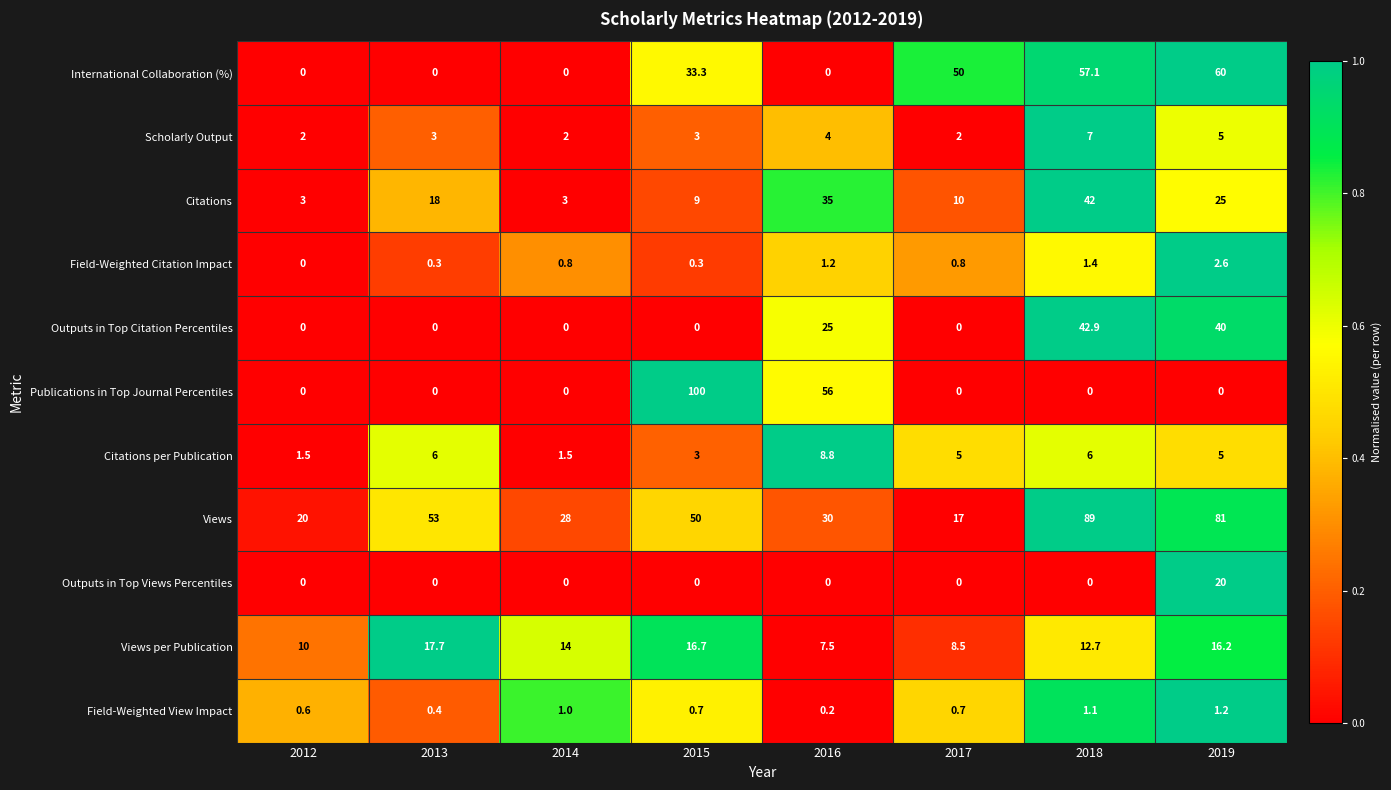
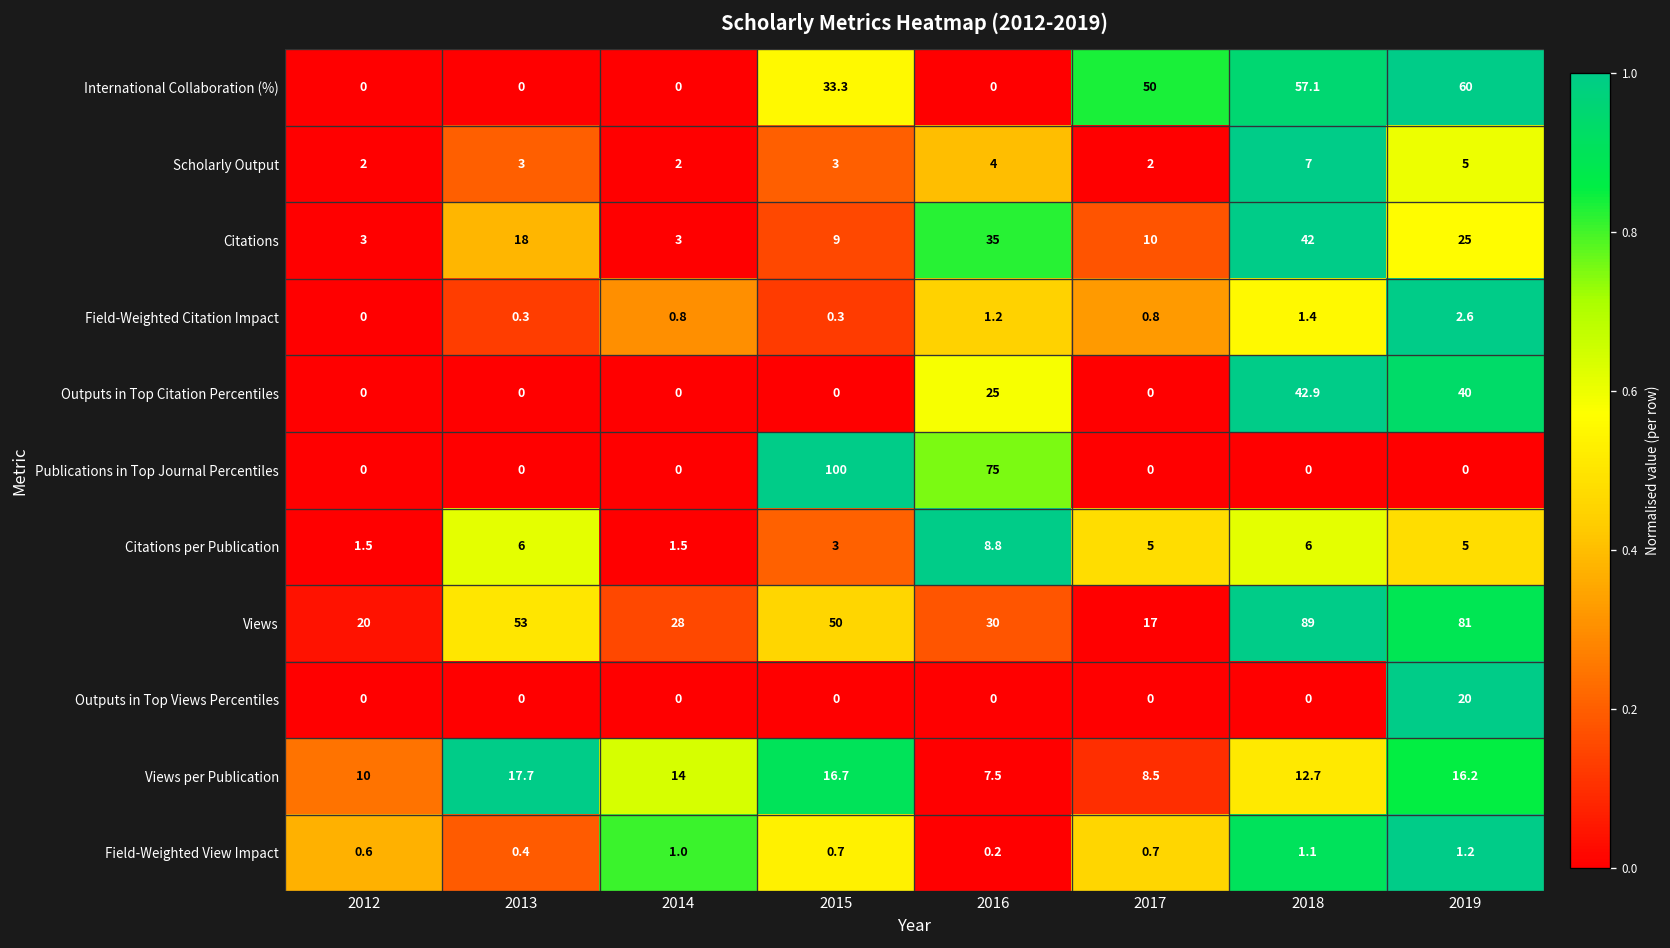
  {
    "International Collaboration (%)": {
      "2012": 0,
      "2013": 0,
      "2014": 0,
      "2015": 33.3,
      "2016": 0,
      "2017": 50,
      "2018": 57.1,
      "2019": 60
    },
    "Scholarly Output": {
      "2012": 2,
      "2013": 3,
      "2014": 2,
      "2015": 3,
      "2016": 4,
      "2017": 2,
      "2018": 7,
      "2019": 5
    },
    "Citations": {
      "2012": 3,
      "2013": 18,
      "2014": 3,
      "2015": 9,
      "2016": 35,
      "2017": 10,
      "2018": 42,
      "2019": 25
    },
    "Field-Weighted Citation Impact": {
      "2012": 0,
      "2013": 0.3,
      "2014": 0.8,
      "2015": 0.3,
      "2016": 1.2,
      "2017": 0.8,
      "2018": 1.4,
      "2019": 2.6
    },
    "Outputs in Top Citation Percentiles": {
      "2012": 0,
      "2013": 0,
      "2014": 0,
      "2015": 0,
      "2016": 25,
      "2017": 0,
      "2018": 42.9,
      "2019": 40
    },
    "Publications in Top Journal Percentiles": {
      "2012": 0,
      "2013": 0,
      "2014": 0,
      "2015": 100,
-     "2016": 56,
+     "2016": 75,
      "2017": 0,
      "2018": 0,
      "2019": 0
    },
    "Citations per Publication": {
      "2012": 1.5,
      "2013": 6,
      "2014": 1.5,
      "2015": 3,
      "2016": 8.8,
      "2017": 5,
      "2018": 6,
      "2019": 5
    },
    "Views": {
      "2012": 20,
      "2013": 53,
      "2014": 28,
      "2015": 50,
      "2016": 30,
      "2017": 17,
      "2018": 89,
      "2019": 81
    },
    "Outputs in Top Views Percentiles": {
      "2012": 0,
      "2013": 0,
      "2014": 0,
      "2015": 0,
      "2016": 0,
      "2017": 0,
      "2018": 0,
      "2019": 20
    },
    "Views per Publication": {
      "2012": 10,
      "2013": 17.7,
      "2014": 14,
      "2015": 16.7,
      "2016": 7.5,
      "2017": 8.5,
      "2018": 12.7,
      "2019": 16.2
    },
    "Field-Weighted View Impact": {
      "2012": 0.6,
      "2013": 0.4,
      "2014": 1.0,
      "2015": 0.7,
      "2016": 0.2,
      "2017": 0.7,
      "2018": 1.1,
      "2019": 1.2
    }
  }
